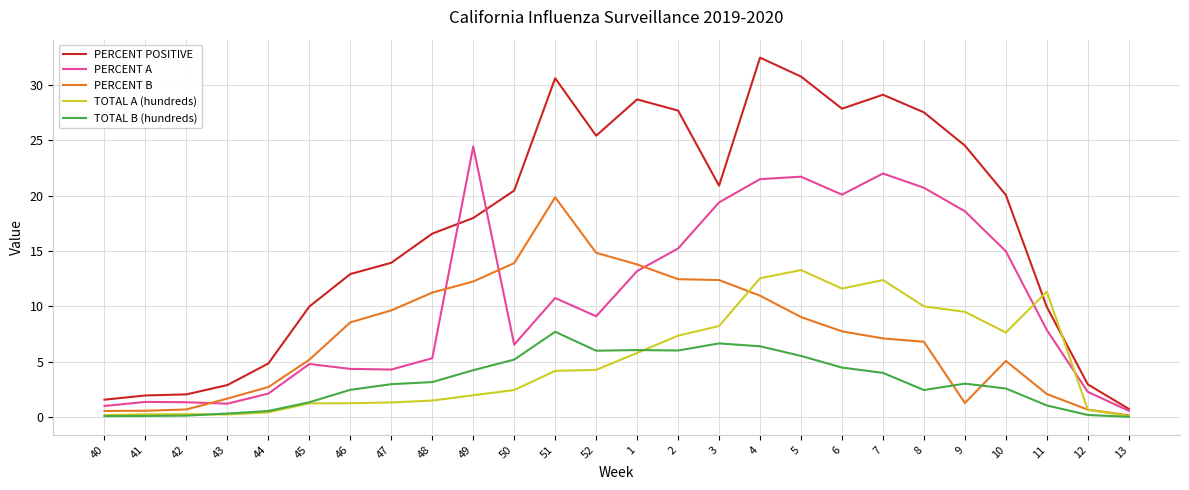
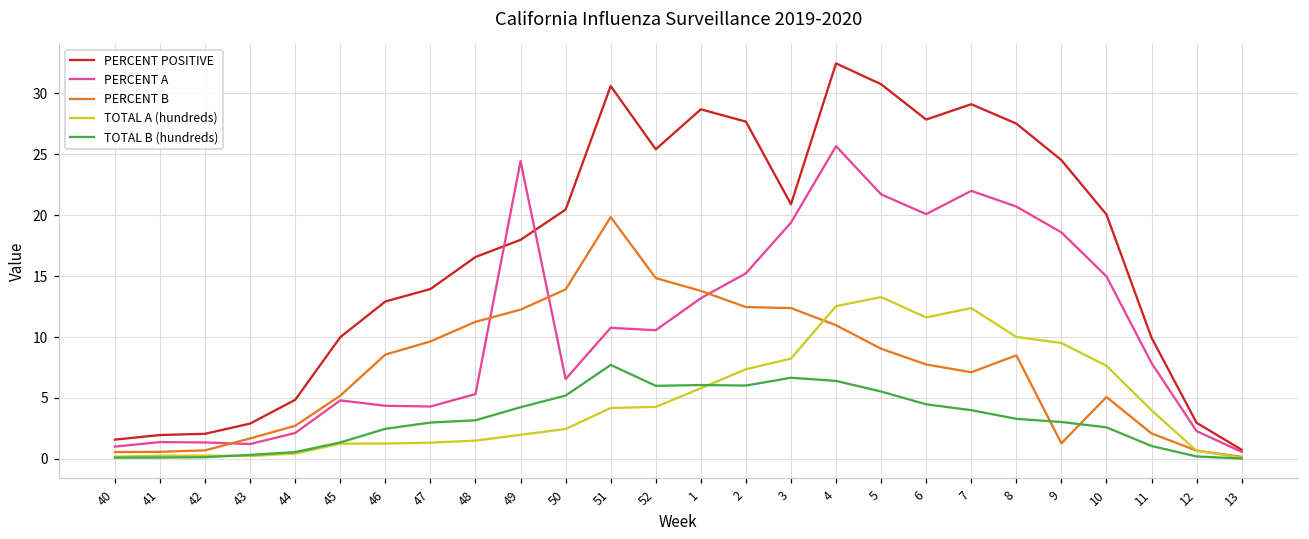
  {
    "PERCENT POSITIVE": {
      "40": 1.6,
      "41": 2.0,
      "42": 2.1,
      "43": 2.9,
      "44": 4.9,
      "45": 10.0,
      "46": 12.9,
      "47": 13.9,
      "48": 16.6,
      "49": 18.0,
      "50": 20.5,
      "51": 30.6,
      "52": 25.4,
      "1": 28.7,
      "2": 27.7,
      "3": 20.9,
      "4": 32.5,
      "5": 30.8,
      "6": 27.9,
      "7": 29.1,
      "8": 27.5,
      "9": 24.5,
      "10": 20.1,
      "11": 10.0,
      "12": 3.0
    },
    "PERCENT A": {
      "40": 1.0,
      "41": 1.4,
      "42": 1.4,
      "43": 1.2,
      "44": 2.1,
      "45": 4.8,
      "46": 4.4,
      "47": 4.3,
      "48": 5.3,
      "49": 24.4,
      "50": 6.6,
      "51": 10.8,
-     "52": 9.1,
+     "52": 10.6,
      "1": 13.2,
      "2": 15.2,
      "3": 19.4,
-     "4": 21.5,
+     "4": 25.7,
      "5": 21.7,
      "6": 20.1,
      "7": 22.0,
      "8": 20.7,
      "9": 18.6,
      "10": 15.0,
      "11": 7.9,
      "12": 2.3
    },
    "PERCENT B": {
      "40": 0.6,
      "41": 0.6,
      "42": 0.7,
      "43": 1.7,
      "44": 2.7,
      "45": 5.2,
      "46": 8.6,
      "47": 9.6,
      "48": 11.3,
      "49": 12.3,
      "50": 13.9,
      "51": 19.9,
      "52": 14.8,
      "1": 13.8,
      "2": 12.5,
      "3": 12.4,
      "4": 11.0,
      "5": 9.0,
      "6": 7.8,
      "7": 7.1,
-     "8": 6.8,
+     "8": 8.5,
      "9": 1.3,
      "10": 5.1,
      "11": 2.1
    },
    "TOTAL A (hundreds)": {
      "46": 1.3,
      "47": 1.3,
      "48": 1.5,
      "49": 2.0,
      "50": 2.5,
      "51": 4.2,
      "52": 4.3,
      "1": 5.8,
      "2": 7.4,
      "3": 8.2,
      "4": 12.5,
      "5": 13.3,
      "6": 11.6,
      "7": 12.4,
      "8": 10.0,
      "9": 9.5,
      "10": 7.6,
-     "11": 11.3
+     "11": 4.0
    },
    "TOTAL B (hundreds)": {
      "46": 2.5,
      "47": 3.0,
      "48": 3.2,
      "49": 4.2,
      "50": 5.2,
      "51": 7.7,
      "52": 6.0,
      "1": 6.1,
      "2": 6.0,
      "3": 6.7,
      "4": 6.4,
      "5": 5.5,
      "6": 4.5,
      "7": 4.0,
-     "8": 2.5,
+     "8": 3.3,
      "9": 3.0,
      "10": 2.6,
      "11": 1.1,
      "12": 0.2
    }
  }
